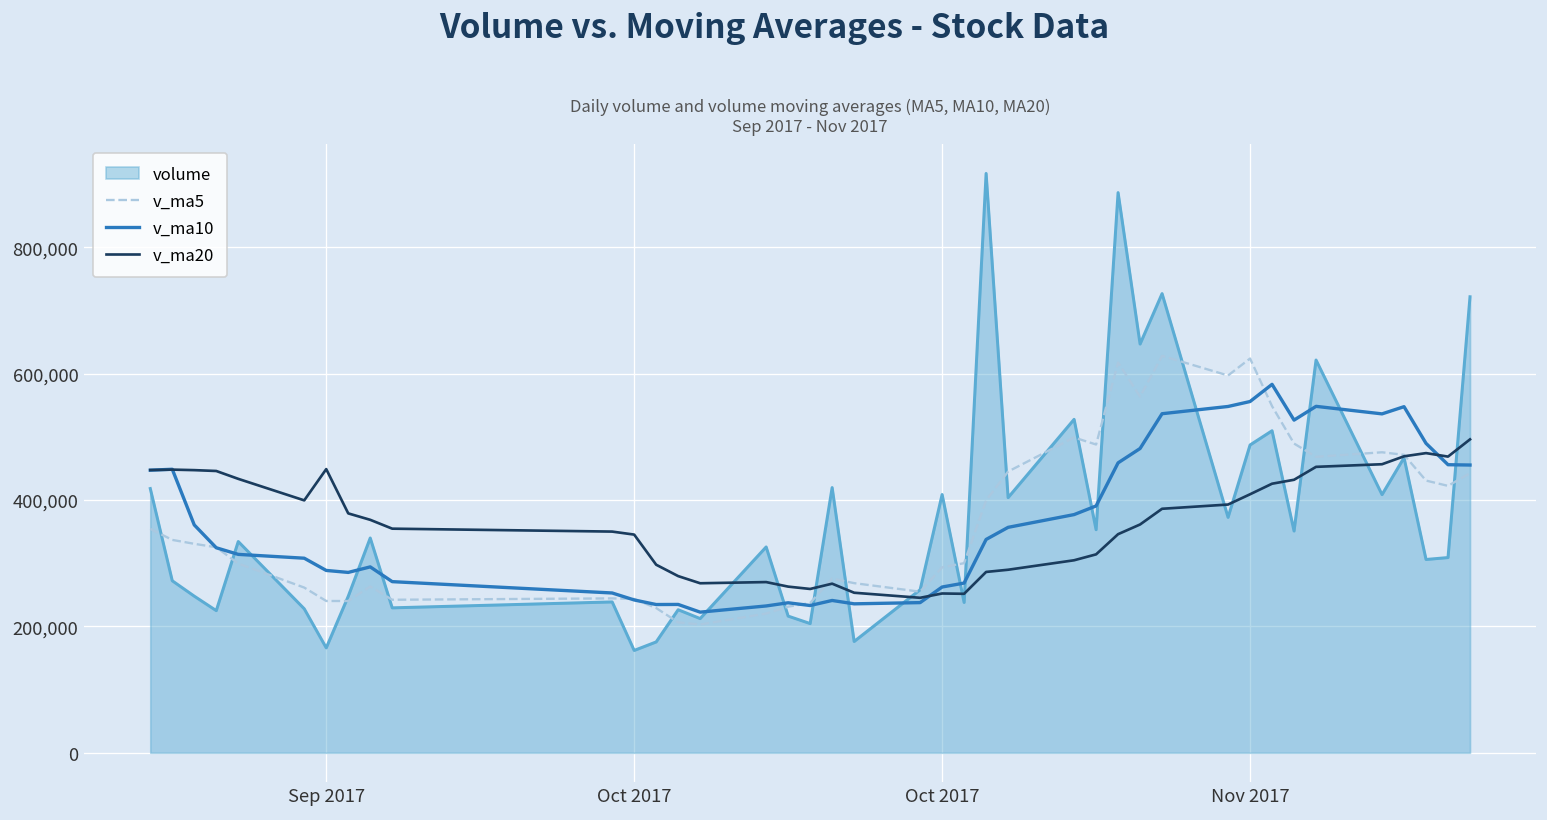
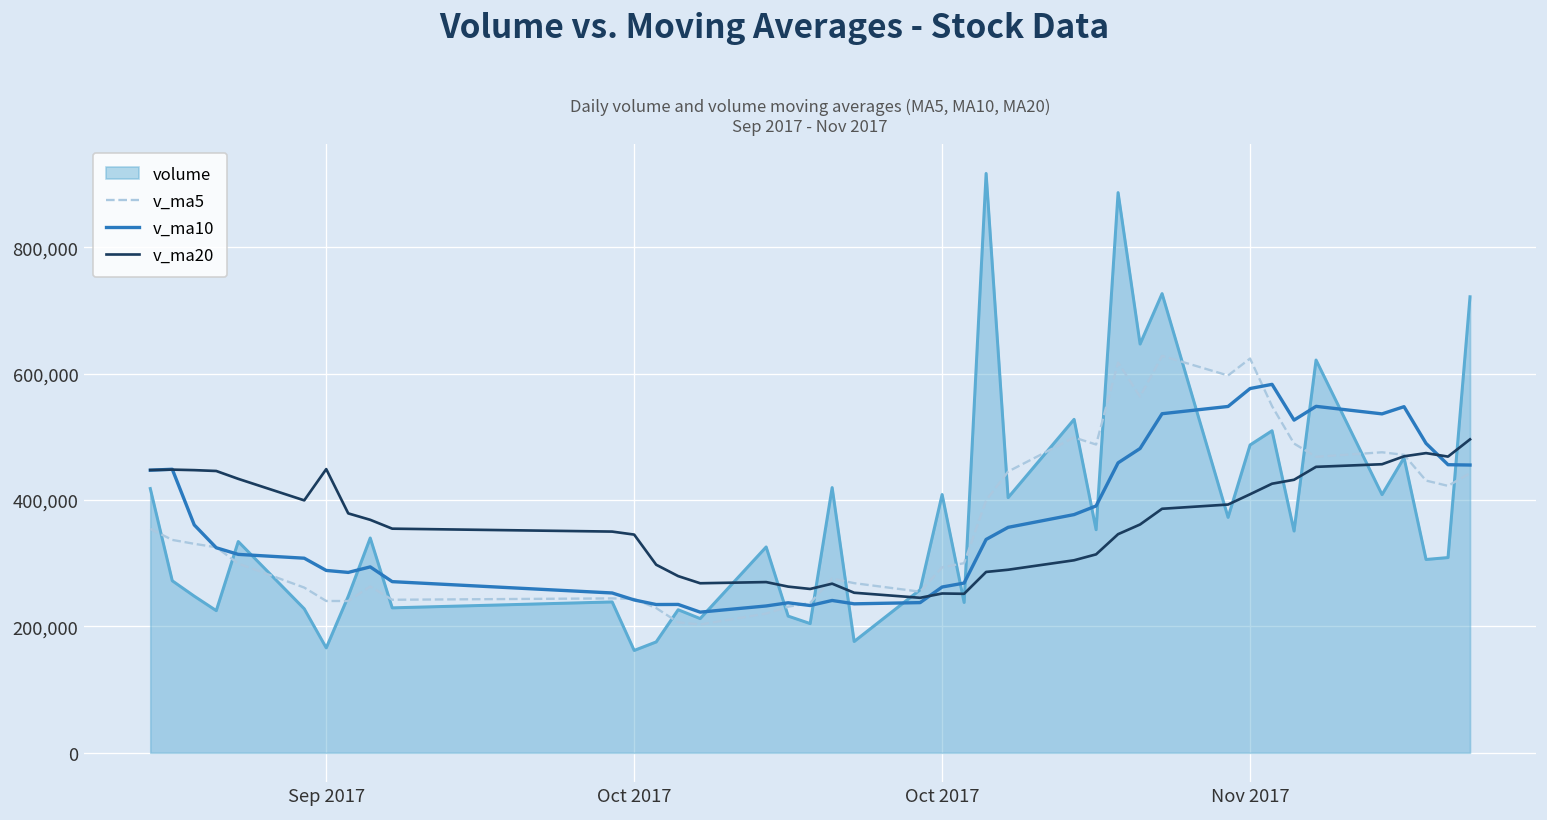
  {
    "v_ma10": {
      "Sep 2017": "290,000",
-     "Nov 2017": "560,000"
+     "Nov 2017": "580,000"
    },
    "v_ma20": {
      "Sep 2017": "450,000",
      "Nov 2017": "410,000"
    }
  }
